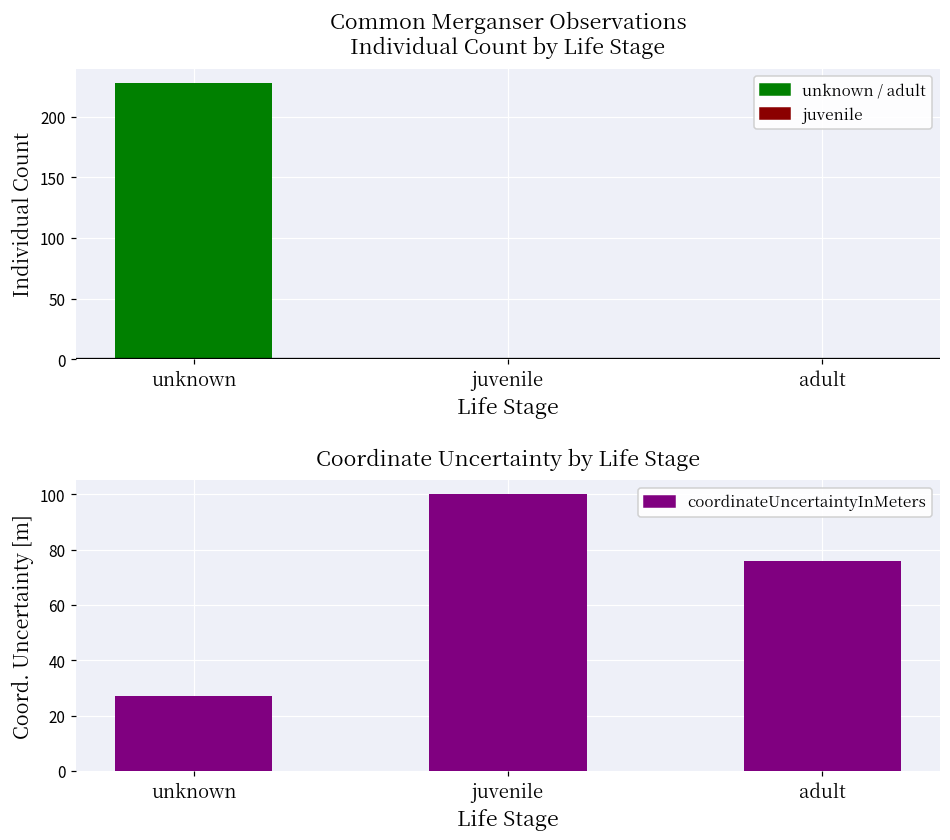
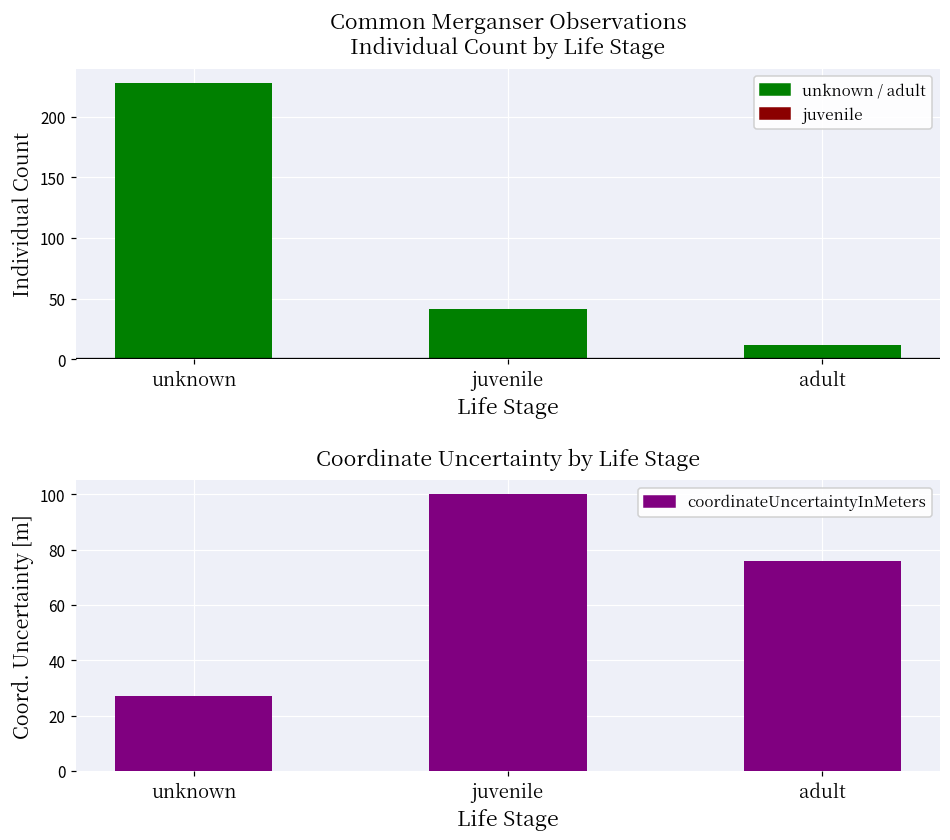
  {
    "Common Merganser Observations Individual Count by Life Stage": {
      "unknown": 228,
-     "juvenile": 1,
-     "adult": 1
+     "juvenile": 41,
+     "adult": 12
    },
    "Coordinate Uncertainty by Life Stage": {
      "unknown": 27,
      "juvenile": 100,
      "adult": 76
    }
  }
